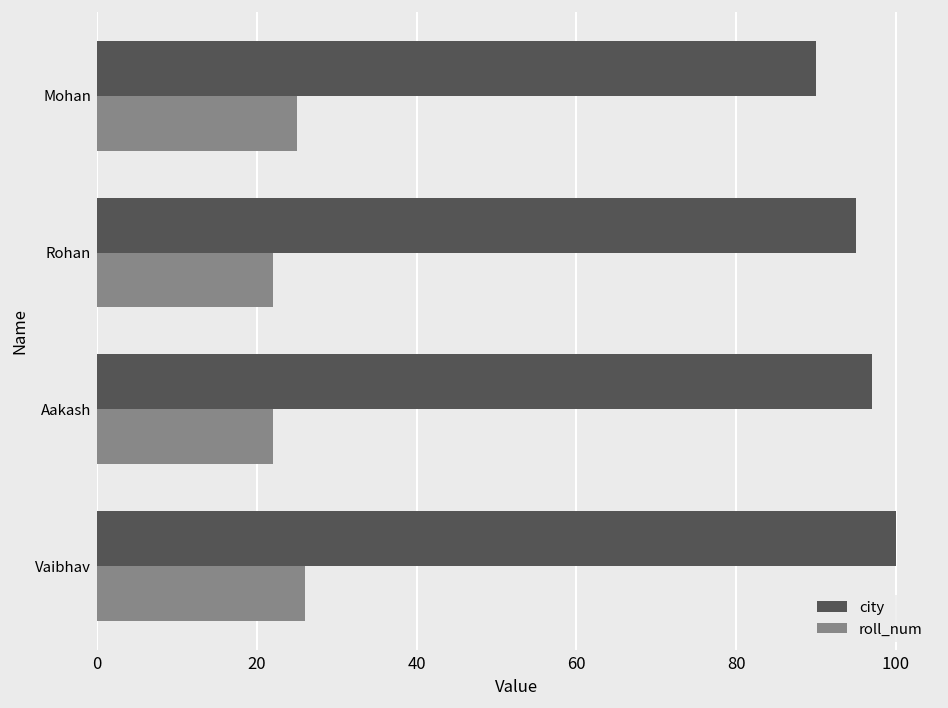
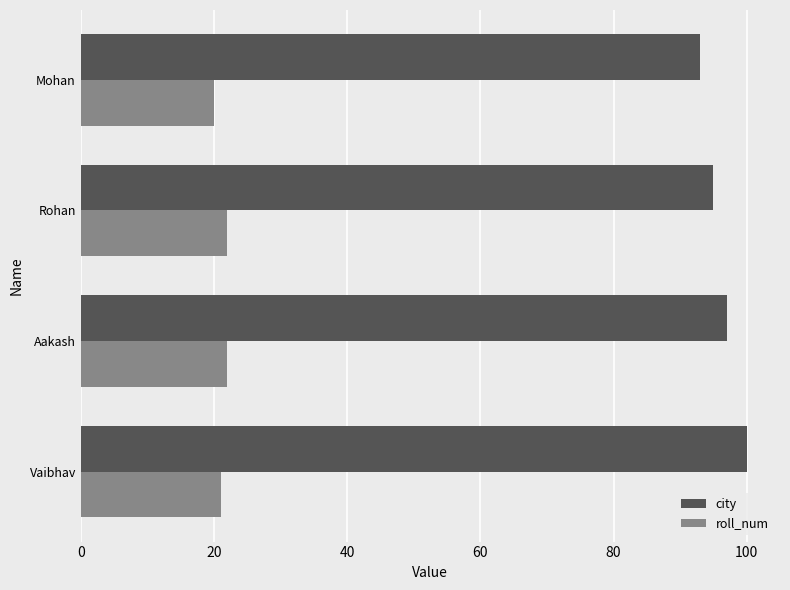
  {
    "city": {
-     "Mohan": 90,
+     "Mohan": 93,
      "Rohan": 95,
      "Aakash": 97,
      "Vaibhav": 100
    },
    "roll_num": {
-     "Mohan": 25,
+     "Mohan": 20,
      "Rohan": 22,
      "Aakash": 22,
-     "Vaibhav": 26
+     "Vaibhav": 21
    }
  }
